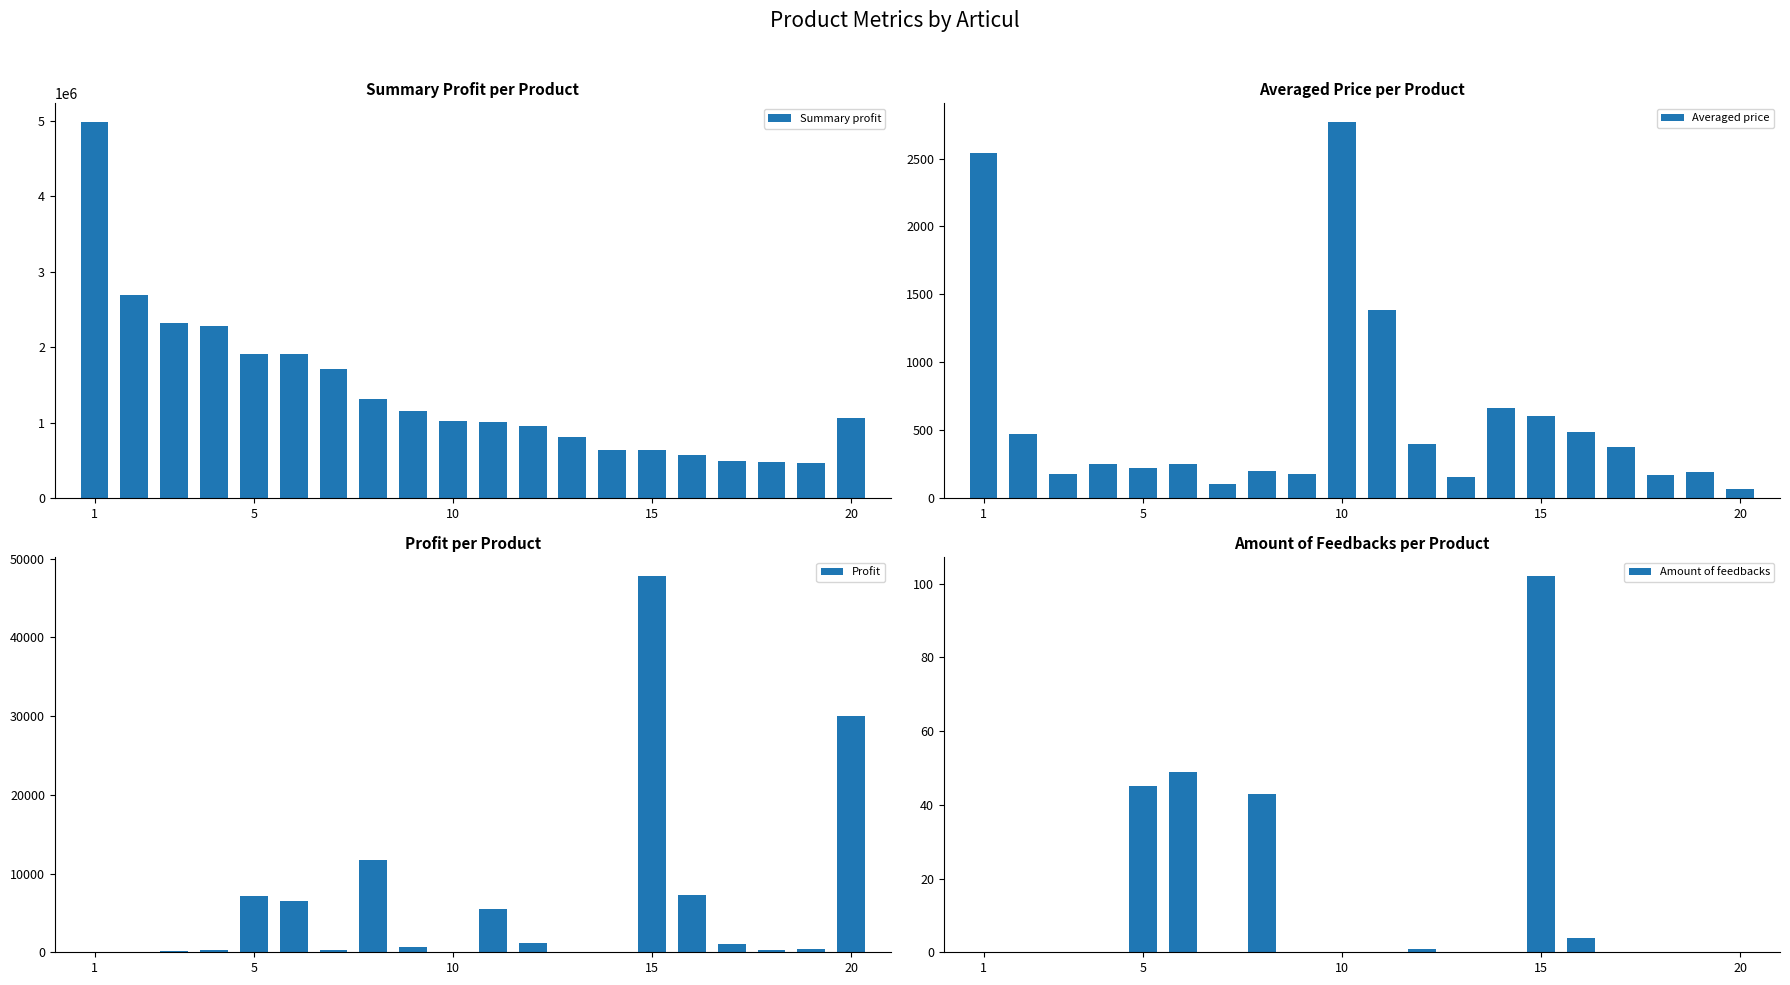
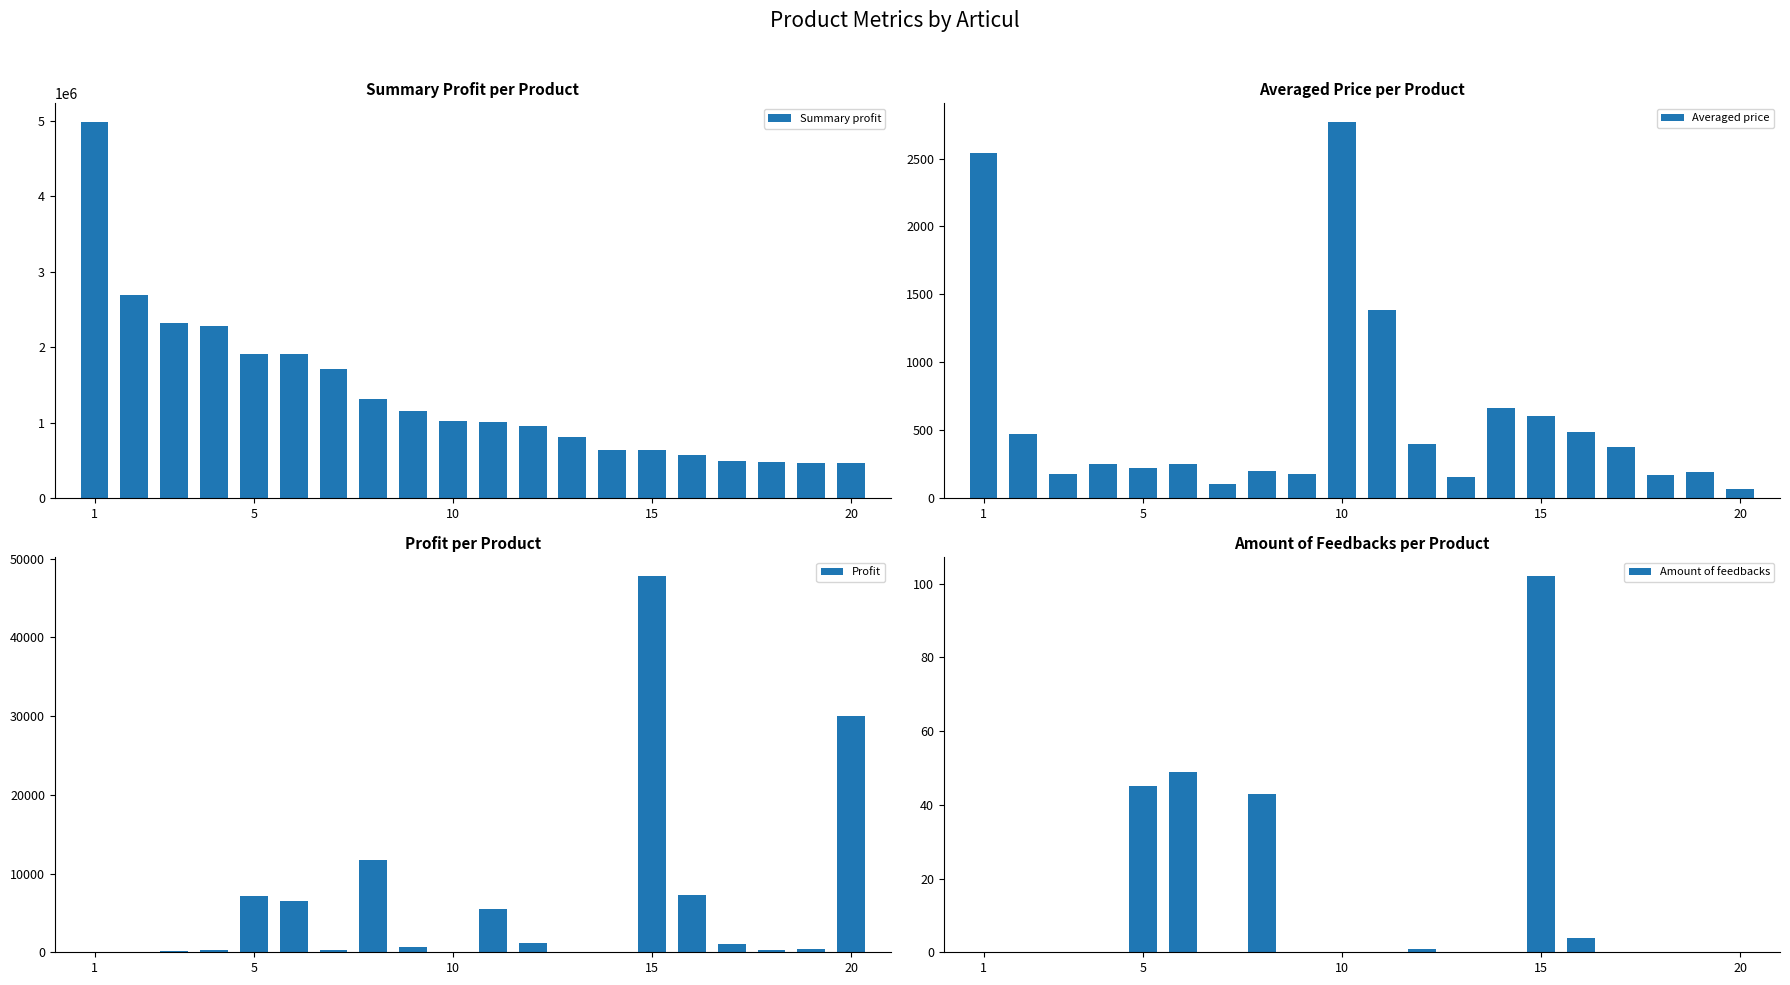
  {
    "Summary Profit per Product": {
      "1": 5000000,
      "5": 1900000,
      "10": 1000000,
      "15": 600000,
-     "20": 1100000
+     "20": 500000
    },
    "Averaged Price per Product": {
      "1": 2540,
      "5": 220,
      "10": 2770,
      "15": 600,
      "20": 70
    },
    "Profit per Product": {
      "1": 0,
      "5": 7000,
      "10": 0,
      "15": 48000,
      "20": 30000
    },
    "Amount of Feedbacks per Product": {
      "1": 0,
      "5": 45,
      "10": 0,
      "15": 102,
      "20": 0
    }
  }
